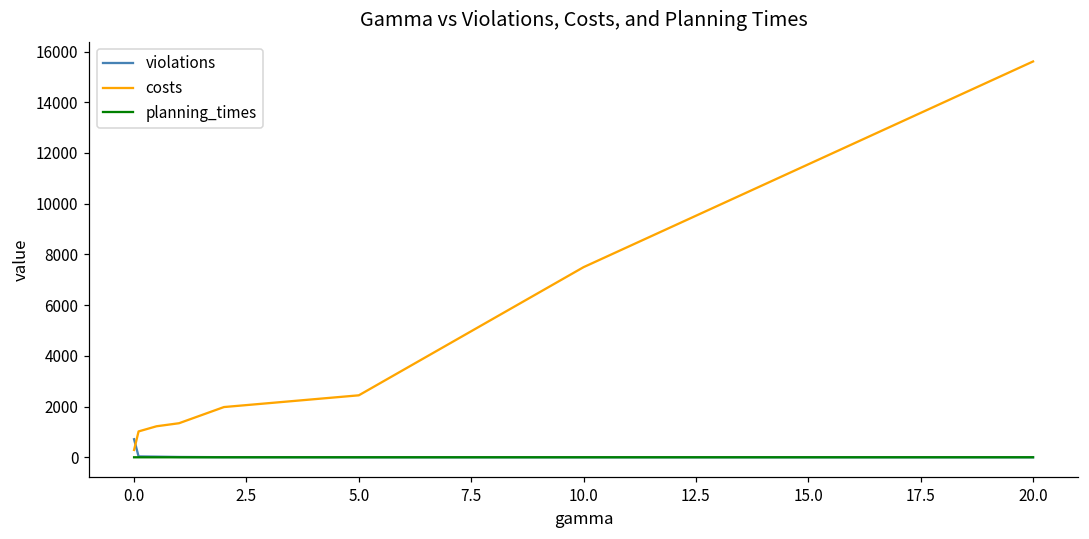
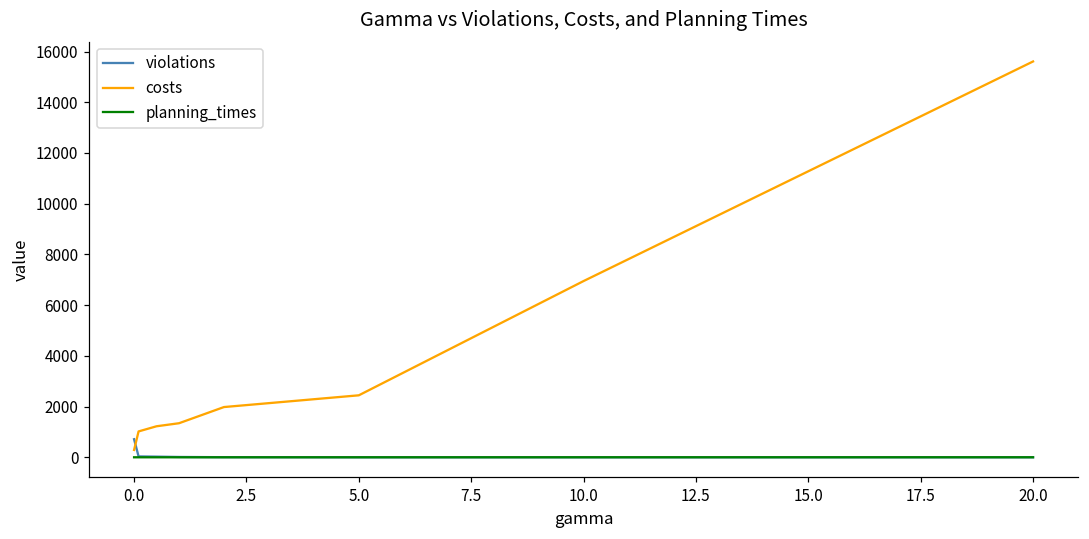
  {
    "violations": {
      "0.0": 700
    },
    "costs": {
      "0.0": 300,
      "5.0": 2400,
-     "10.0": 7500,
+     "10.0": 6900,
      "20.0": 15600
    },
    "planning_times": {
      "0.0": 0
    }
  }
